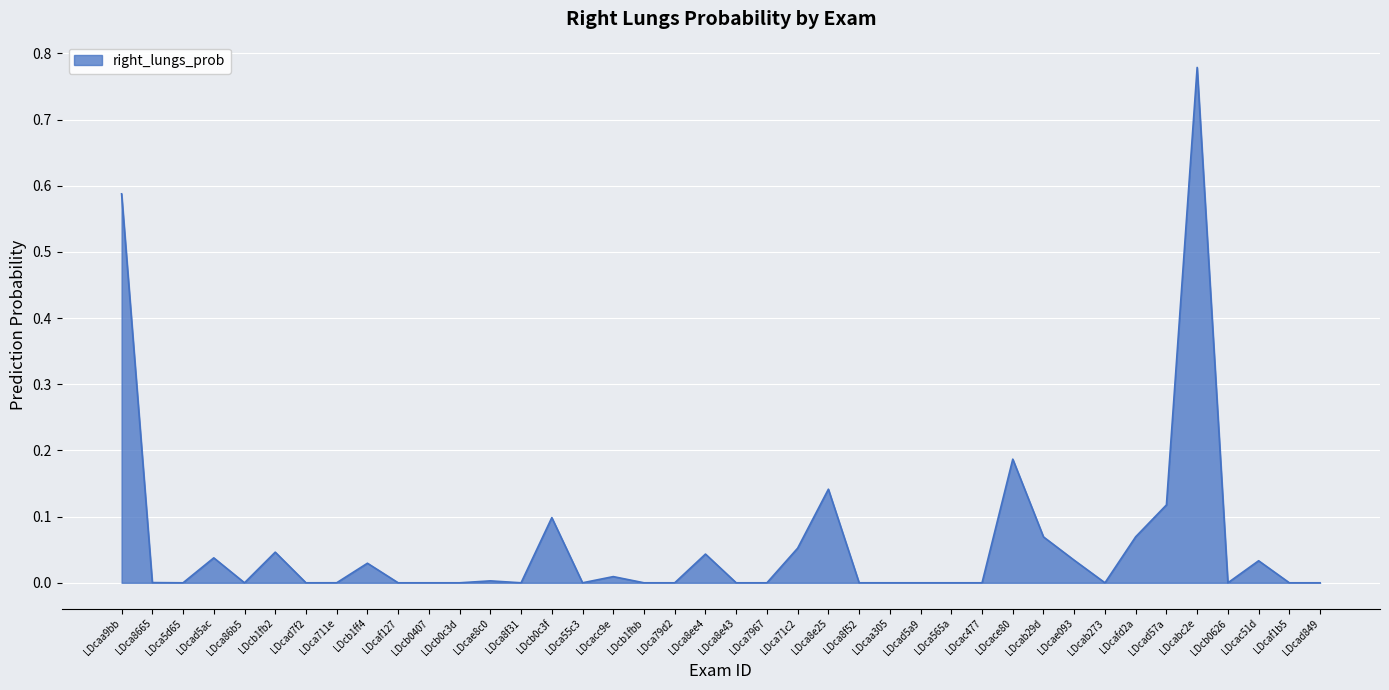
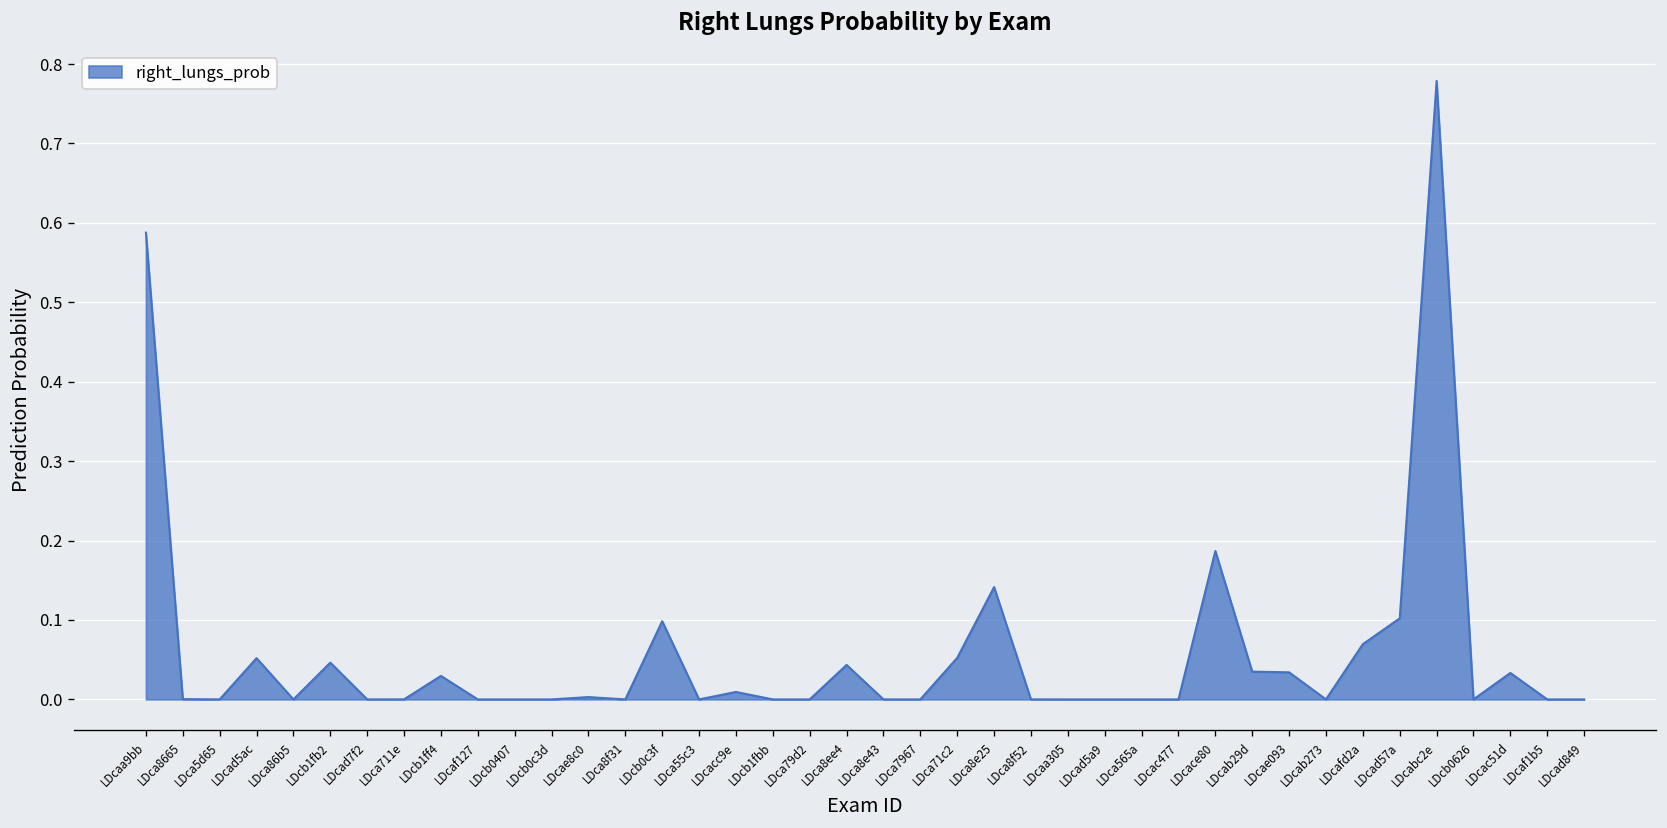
  {
    "LDcaa9bb": 0.59,
    "LDca8665": 0.00,
    "LDca5d65": 0.00,
-   "LDcad5ac": 0.04,
+   "LDcad5ac": 0.05,
    "LDca86b5": 0.00,
    "LDcb1fb2": 0.05,
    "LDcad7f2": 0.00,
    "LDca711e": 0.00,
    "LDcb1ff4": 0.03,
    "LDcaf127": 0.00,
    "LDcb0407": 0.00,
    "LDcb0c3d": 0.00,
    "LDcae8c0": 0.00,
    "LDca8f31": 0.00,
    "LDcb0c3f": 0.10,
    "LDca55c3": 0.00,
    "LDcacc9e": 0.01,
    "LDcb1fbb": 0.00,
    "LDca79d2": 0.00,
    "LDca8ee4": 0.04,
    "LDca8e43": 0.00,
    "LDca7967": 0.00,
    "LDca71c2": 0.05,
    "LDca8e25": 0.14,
    "LDca8f52": 0.00,
    "LDcaa305": 0.00,
    "LDcad5a9": 0.00,
    "LDca565a": 0.00,
    "LDcac477": 0.00,
    "LDcace80": 0.19,
-   "LDcab29d": 0.07,
+   "LDcab29d": 0.03,
    "LDcae093": 0.03,
    "LDcab273": 0.00,
    "LDcafd2a": 0.07,
-   "LDcad57a": 0.12,
+   "LDcad57a": 0.10,
    "LDcabc2e": 0.78,
    "LDcb0626": 0.00,
    "LDcac51d": 0.03,
    "LDcaf1b5": 0.00,
    "LDcad849": 0.00
  }
